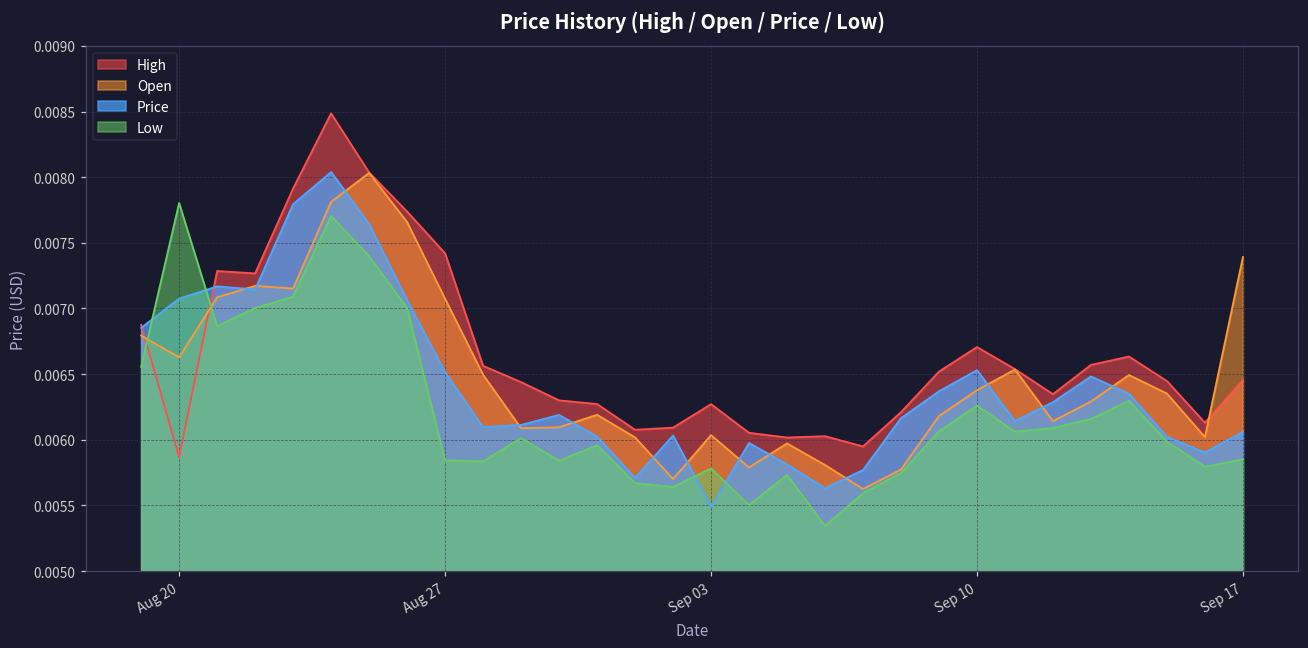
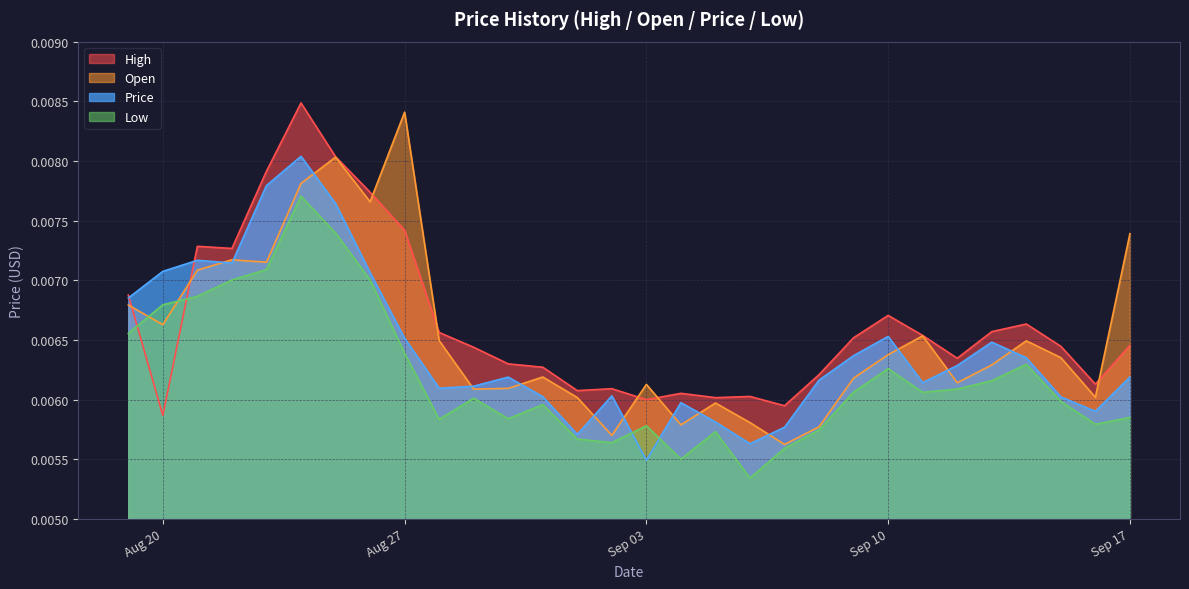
  {
    "High": {
      "Aug 20": 0.00587,
      "Aug 27": 0.00742,
-     "Sep 03": 0.00627,
+     "Sep 03": 0.00600,
      "Sep 10": 0.00671,
      "Sep 17": 0.00646
    },
    "Open": {
      "Aug 20": 0.00663,
-     "Aug 27": 0.00707,
-     "Sep 03": 0.00604,
+     "Aug 27": 0.00841,
+     "Sep 03": 0.00613,
      "Sep 10": 0.00638,
      "Sep 17": 0.00739
    },
    "Price": {
      "Aug 20": 0.00708,
      "Aug 27": 0.00652,
      "Sep 03": 0.00549,
      "Sep 10": 0.00653,
-     "Sep 17": 0.00606
+     "Sep 17": 0.00619
    },
    "Low": {
-     "Aug 20": 0.00780,
-     "Aug 27": 0.00584,
+     "Aug 20": 0.00680,
+     "Aug 27": 0.00639,
      "Sep 03": 0.00578,
      "Sep 10": 0.00626,
      "Sep 17": 0.00585
    }
  }
